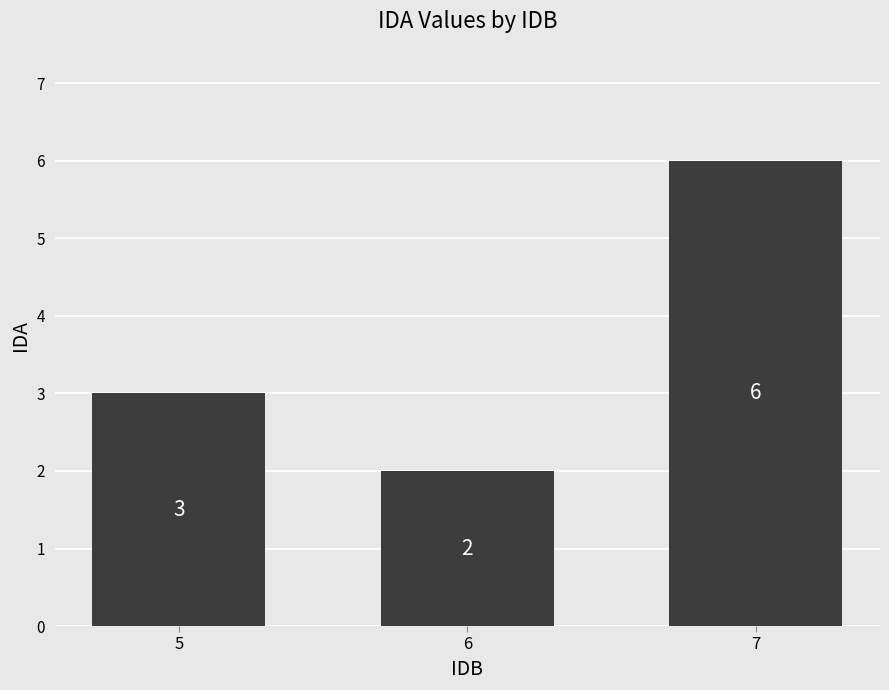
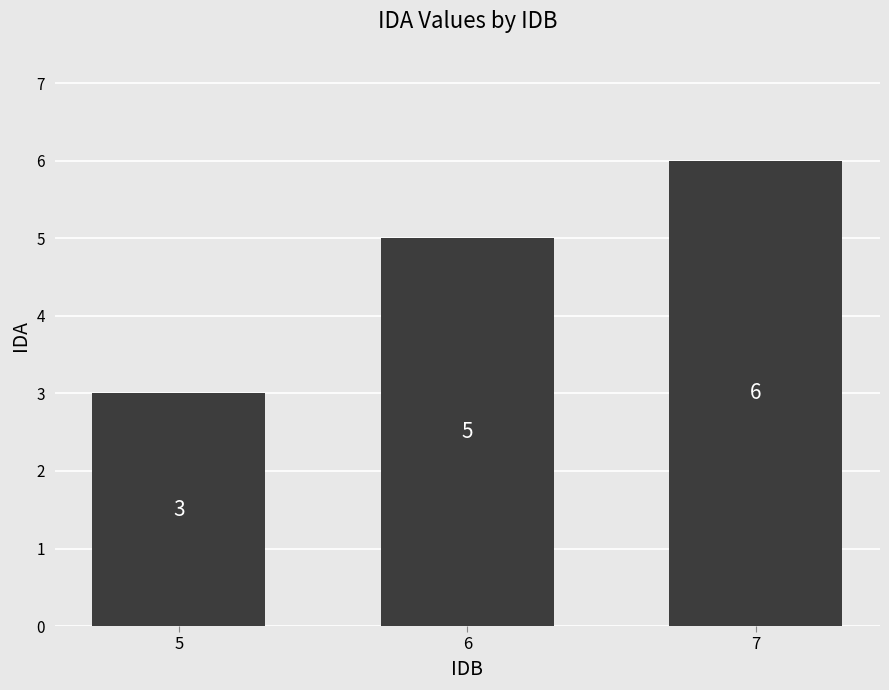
  {
    "5": 3,
-   "6": 2,
+   "6": 5,
    "7": 6
  }
